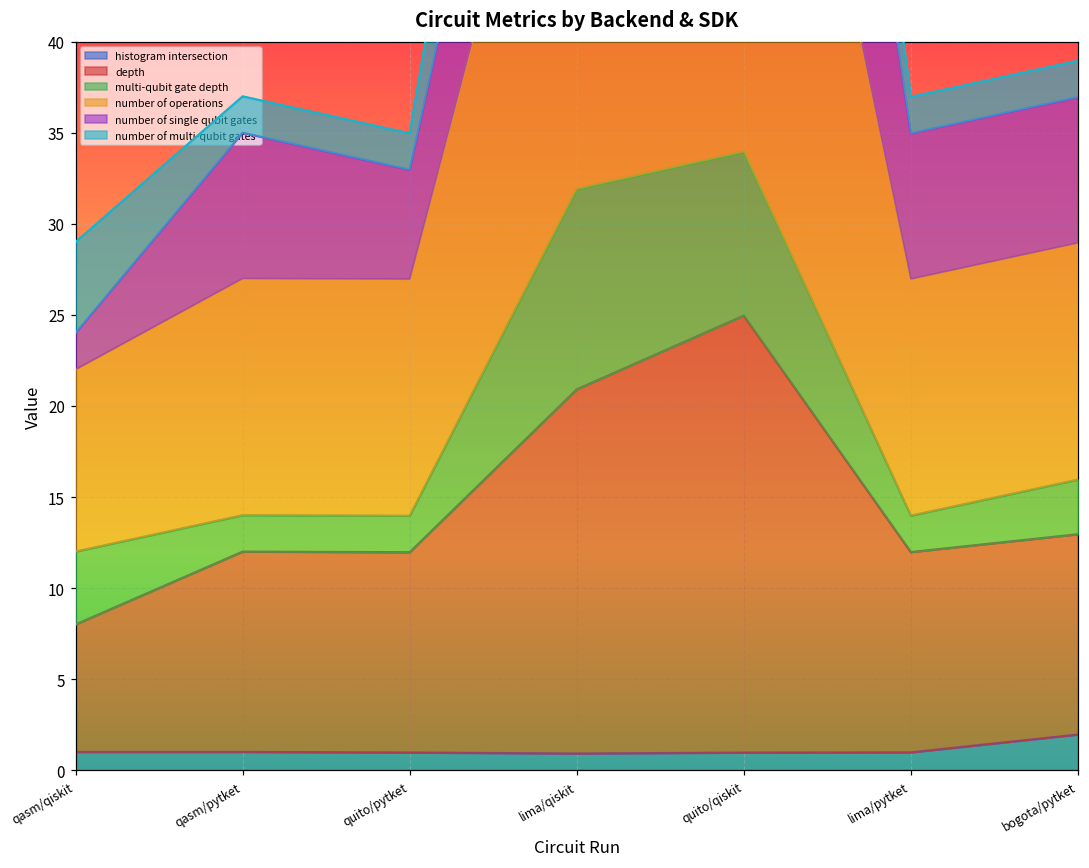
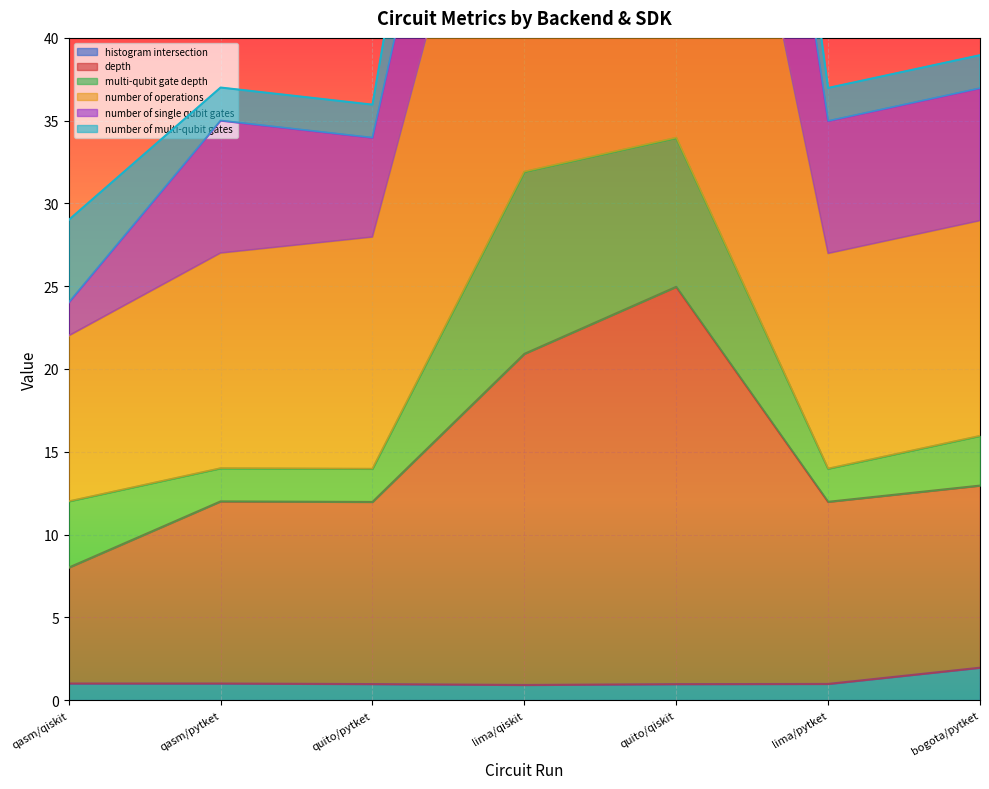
  {
    "histogram intersection": {
      "qasm/qiskit": 1,
      "qasm/pytket": 1,
      "quito/pytket": 1,
      "lima/qiskit": 1,
      "quito/qiskit": 1,
      "lima/pytket": 1,
      "bogota/pytket": 2
    },
    "depth": {
      "qasm/qiskit": 7,
      "qasm/pytket": 11,
      "quito/pytket": 11,
      "lima/qiskit": 20,
      "quito/qiskit": 24,
      "lima/pytket": 11,
      "bogota/pytket": 11
    },
    "multi-qubit gate depth": {
      "qasm/qiskit": 4,
      "qasm/pytket": 2,
      "quito/pytket": 2,
      "lima/qiskit": 11,
      "quito/qiskit": 9,
      "lima/pytket": 2,
      "bogota/pytket": 3
    },
    "number of operations": {
      "qasm/qiskit": 10,
      "qasm/pytket": 13,
-     "quito/pytket": 13,
+     "quito/pytket": 14,
      "lima/pytket": 13,
      "bogota/pytket": 13
    },
    "number of single qubit gates": {
      "qasm/qiskit": 2,
      "quito/pytket": 6,
      "lima/pytket": 8,
      "bogota/pytket": 8
    },
    "number of multi-qubit gates": {
      "qasm/qiskit": 5,
      "quito/pytket": 2,
      "lima/pytket": 2,
      "bogota/pytket": 2
    }
  }
